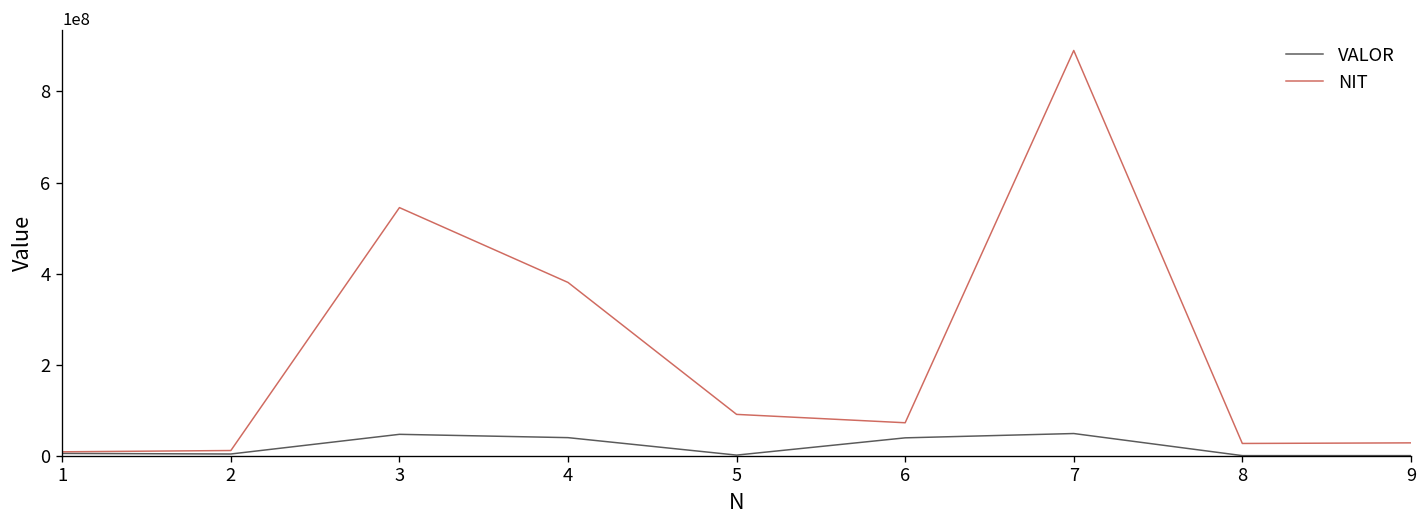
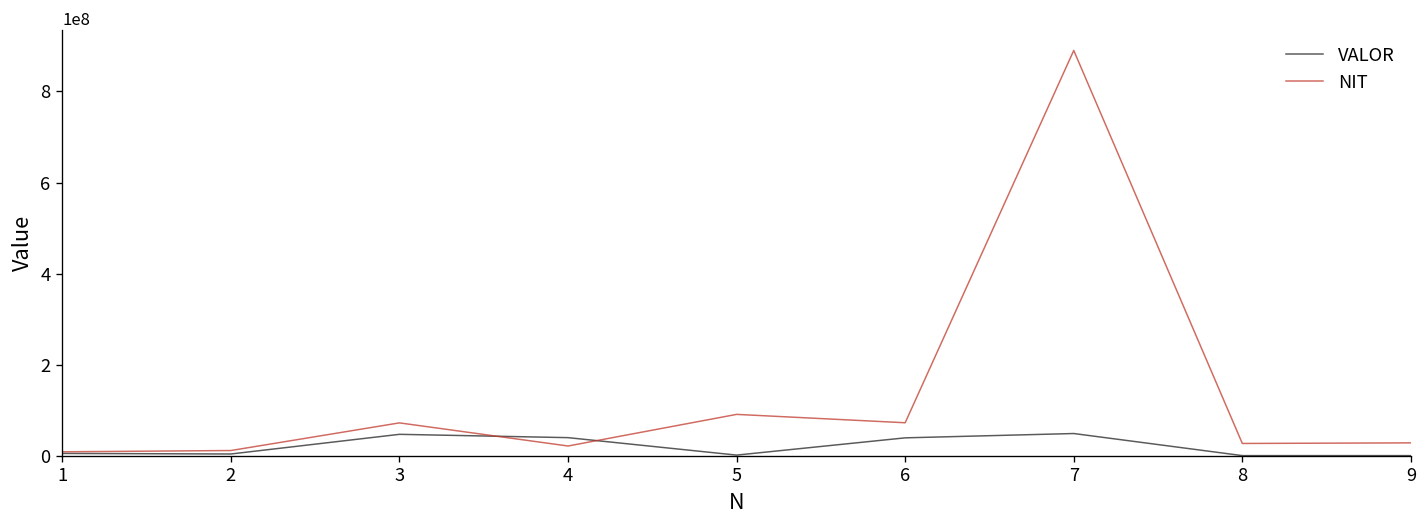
  {
    "VALOR": {
      "2": 0,
      "3": 50000000,
      "4": 40000000,
      "5": 0,
      "6": 40000000,
      "7": 50000000,
      "8": 0,
      "9": 0
    },
    "NIT": {
      "2": 10000000,
-     "3": 540000000,
-     "4": 380000000,
+     "3": 70000000,
+     "4": 20000000,
      "5": 90000000,
      "6": 70000000,
      "7": 890000000,
      "8": 30000000,
      "9": 30000000
    }
  }
